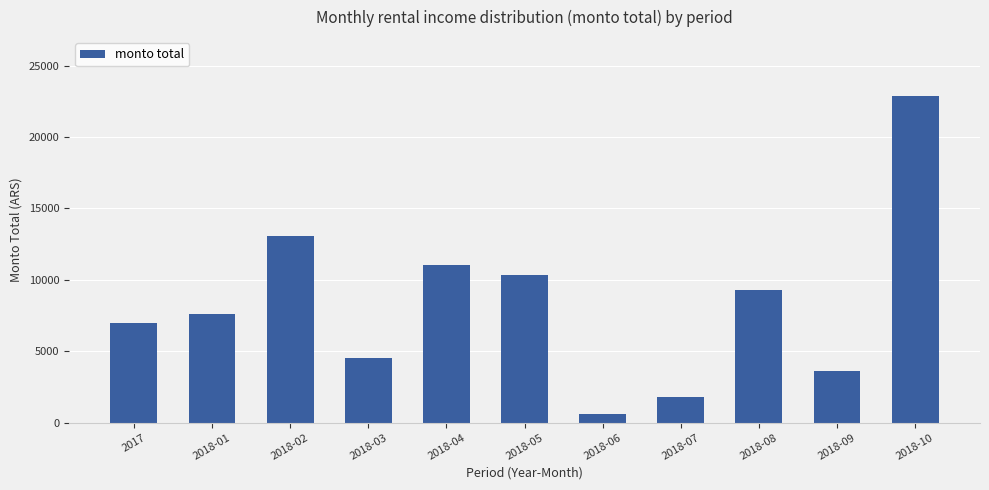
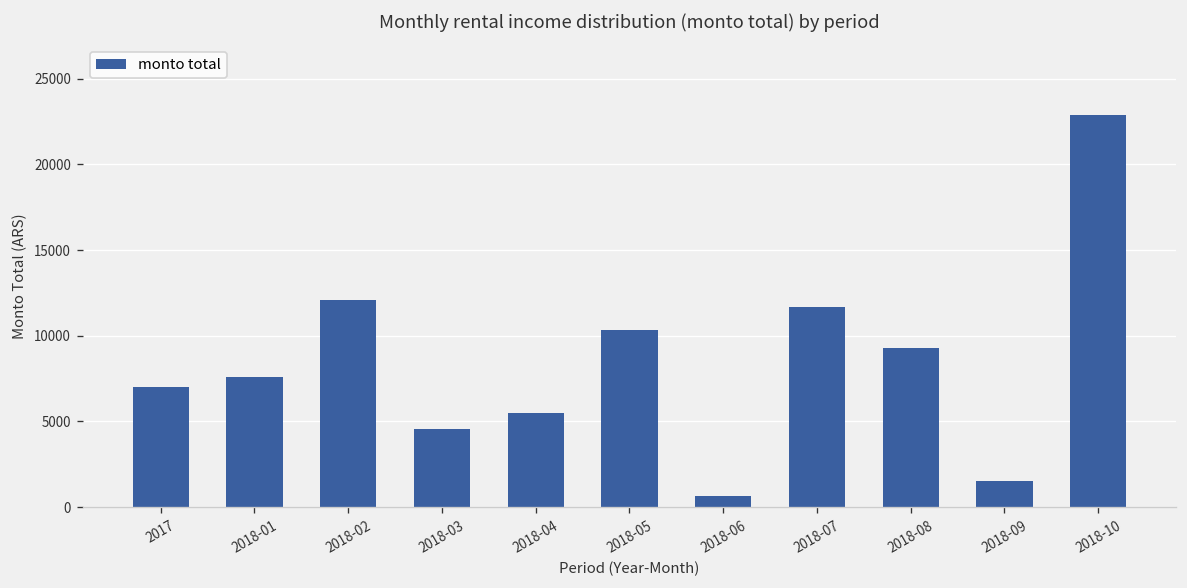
  {
    "2017": 7000,
    "2018-01": 7600,
-   "2018-02": 13100,
+   "2018-02": 12100,
    "2018-03": 4600,
-   "2018-04": 11000,
+   "2018-04": 5500,
    "2018-05": 10300,
    "2018-06": 600,
-   "2018-07": 1800,
+   "2018-07": 11700,
    "2018-08": 9300,
-   "2018-09": 3600,
+   "2018-09": 1500,
    "2018-10": 22900
  }
